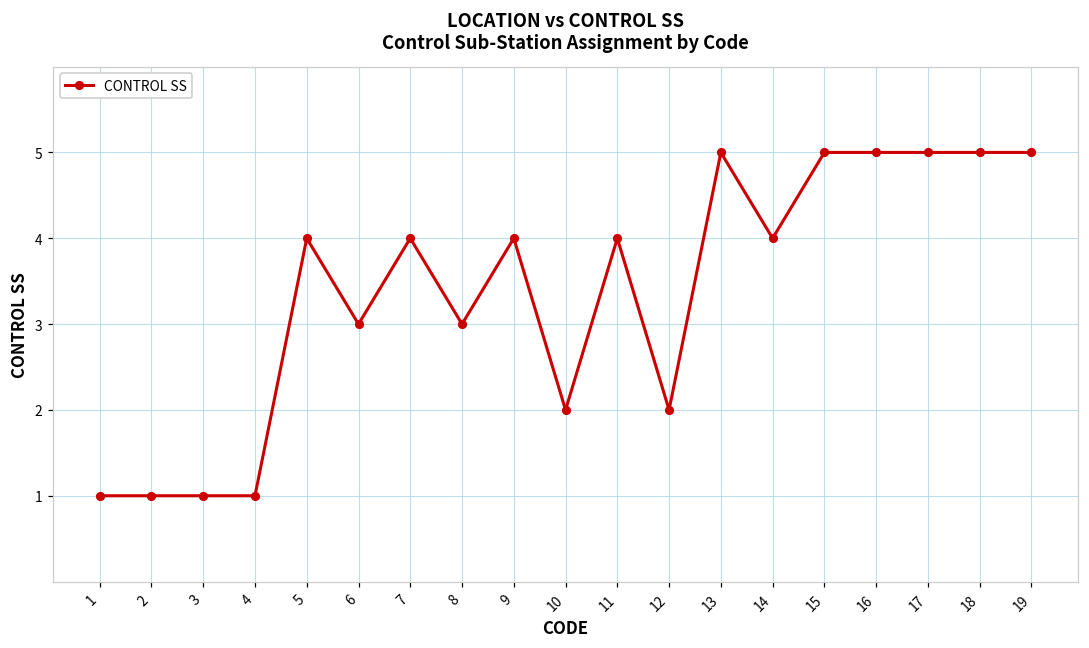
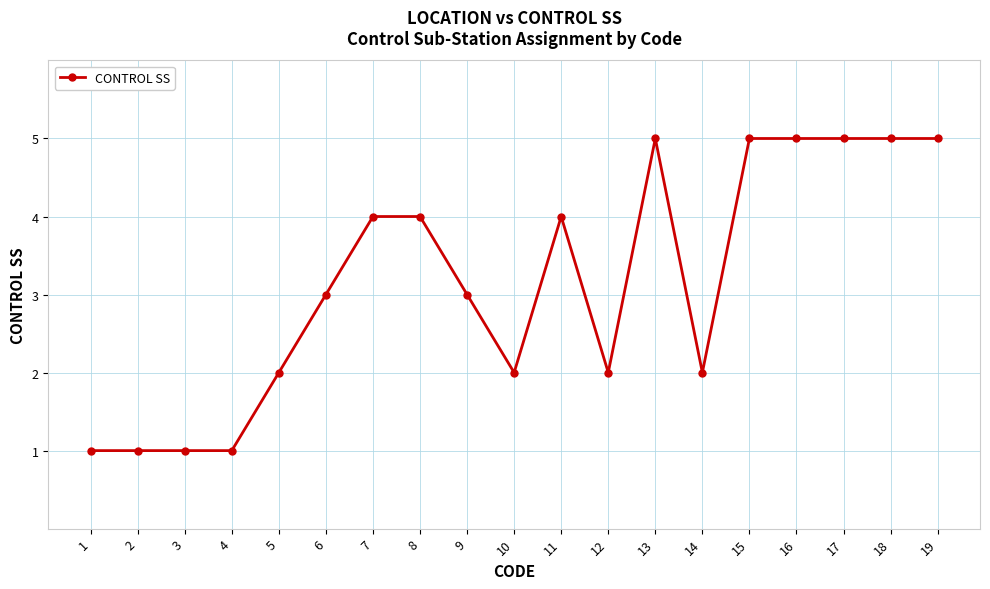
  {
    "1": 1,
    "2": 1,
    "3": 1,
    "4": 1,
-   "5": 4,
+   "5": 2,
    "6": 3,
    "7": 4,
-   "8": 3,
-   "9": 4,
+   "8": 4,
+   "9": 3,
    "10": 2,
    "11": 4,
    "12": 2,
    "13": 5,
-   "14": 4,
+   "14": 2,
    "15": 5,
    "16": 5,
    "17": 5,
    "18": 5,
    "19": 5
  }
